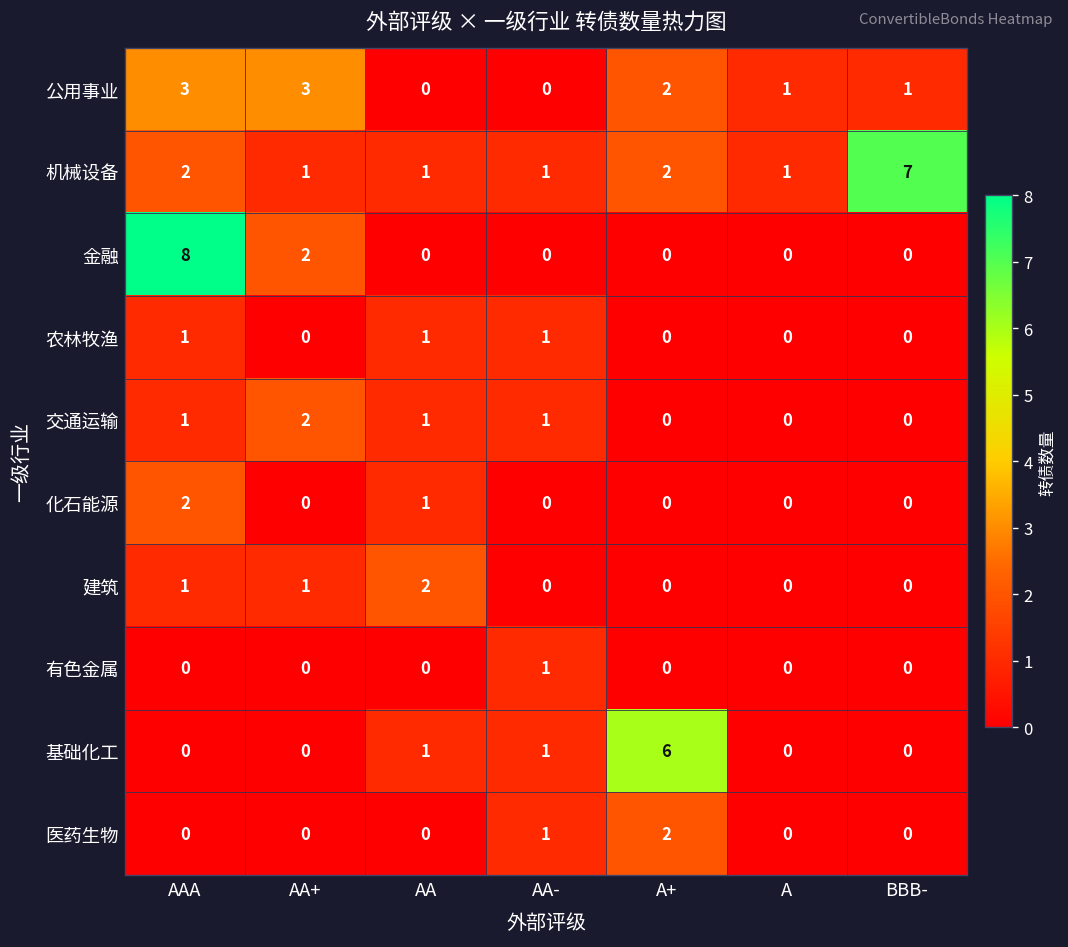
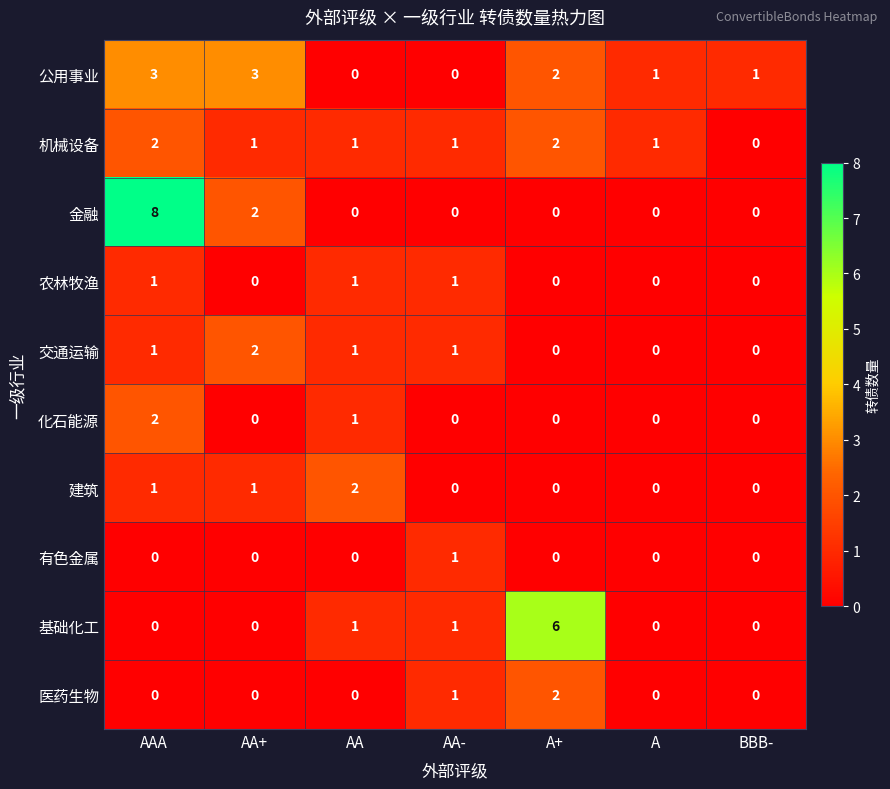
  {
    "公用事业": {
      "AAA": 3,
      "AA+": 3,
      "AA": 0,
      "AA-": 0,
      "A+": 2,
      "A": 1,
      "BBB-": 1
    },
    "机械设备": {
      "AAA": 2,
      "AA+": 1,
      "AA": 1,
      "AA-": 1,
      "A+": 2,
      "A": 1,
-     "BBB-": 7
+     "BBB-": 0
    },
    "金融": {
      "AAA": 8,
      "AA+": 2,
      "AA": 0,
      "AA-": 0,
      "A+": 0,
      "A": 0,
      "BBB-": 0
    },
    "农林牧渔": {
      "AAA": 1,
      "AA+": 0,
      "AA": 1,
      "AA-": 1,
      "A+": 0,
      "A": 0,
      "BBB-": 0
    },
    "交通运输": {
      "AAA": 1,
      "AA+": 2,
      "AA": 1,
      "AA-": 1,
      "A+": 0,
      "A": 0,
      "BBB-": 0
    },
    "化石能源": {
      "AAA": 2,
      "AA+": 0,
      "AA": 1,
      "AA-": 0,
      "A+": 0,
      "A": 0,
      "BBB-": 0
    },
    "建筑": {
      "AAA": 1,
      "AA+": 1,
      "AA": 2,
      "AA-": 0,
      "A+": 0,
      "A": 0,
      "BBB-": 0
    },
    "有色金属": {
      "AAA": 0,
      "AA+": 0,
      "AA": 0,
      "AA-": 1,
      "A+": 0,
      "A": 0,
      "BBB-": 0
    },
    "基础化工": {
      "AAA": 0,
      "AA+": 0,
      "AA": 1,
      "AA-": 1,
      "A+": 6,
      "A": 0,
      "BBB-": 0
    },
    "医药生物": {
      "AAA": 0,
      "AA+": 0,
      "AA": 0,
      "AA-": 1,
      "A+": 2,
      "A": 0,
      "BBB-": 0
    }
  }
